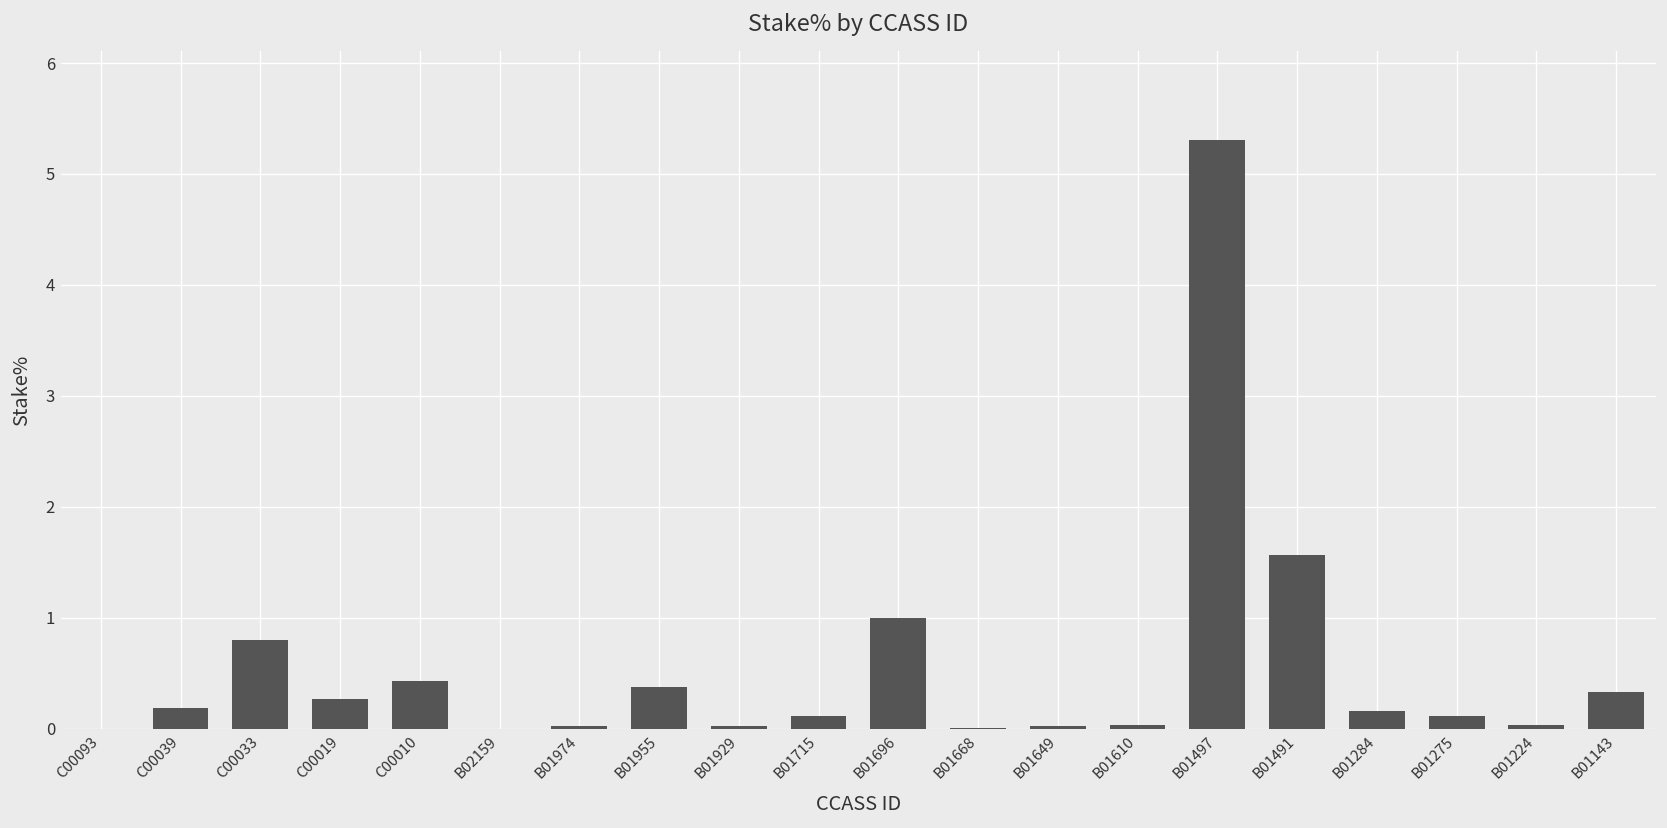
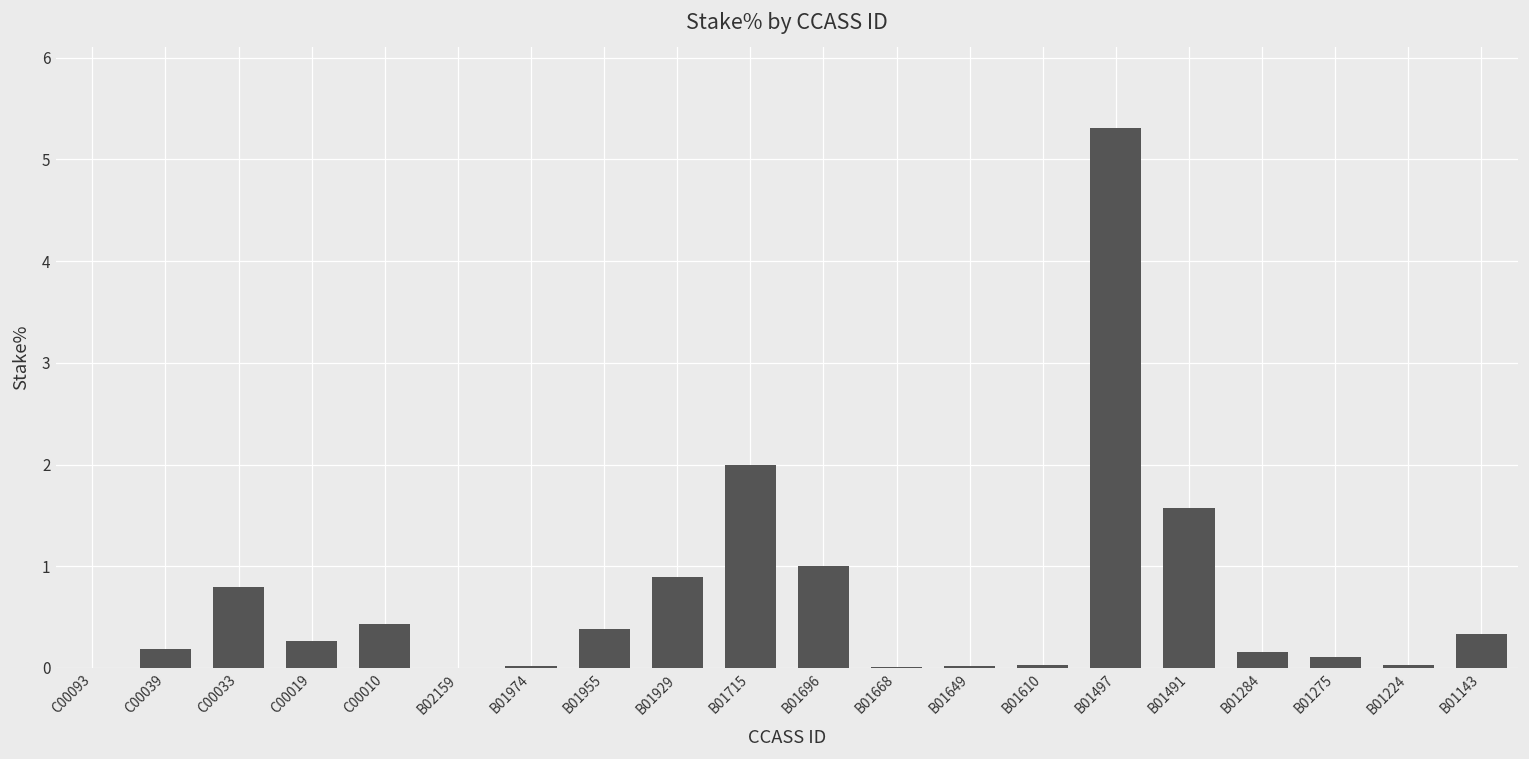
  {
    "C00093": 0.0,
    "C00039": 0.2,
    "C00033": 0.8,
    "C00019": 0.3,
    "C00010": 0.4,
    "B02159": 0.0,
    "B01955": 0.4,
-   "B01929": 0.0,
-   "B01715": 0.1,
+   "B01929": 0.9,
+   "B01715": 2.0,
    "B01696": 1.0,
    "B01610": 0.0,
    "B01497": 5.3,
    "B01491": 1.6,
    "B01284": 0.2,
    "B01275": 0.1,
    "B01224": 0.0,
    "B01143": 0.3
  }
